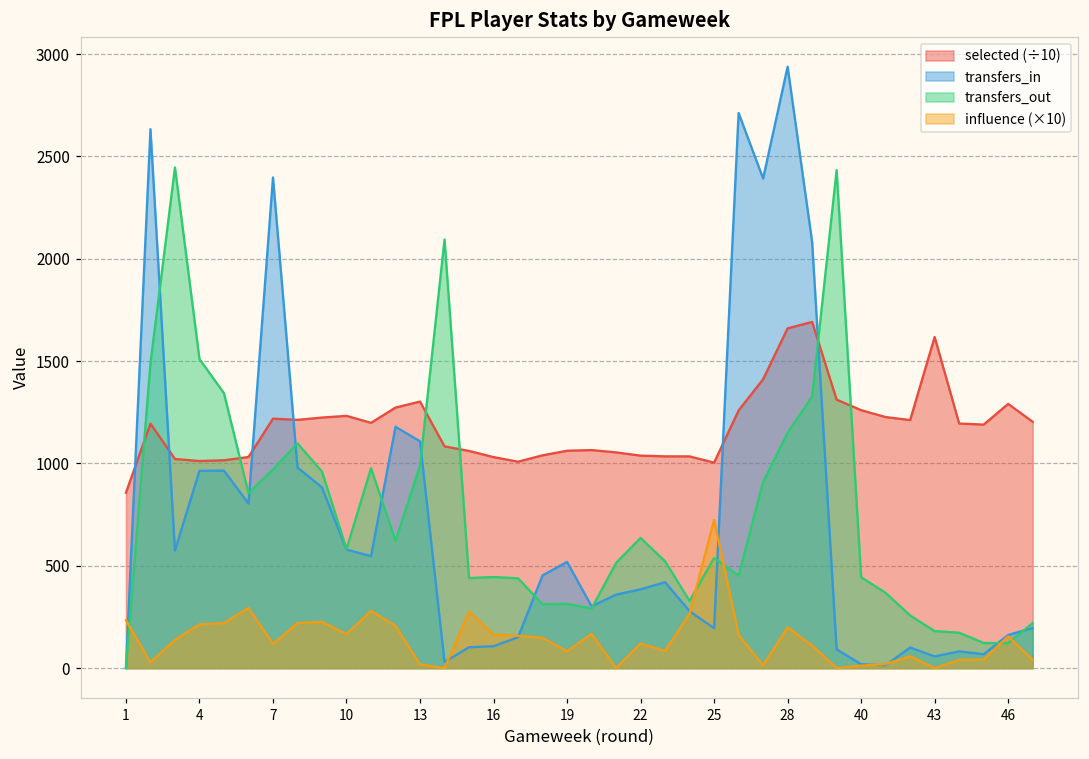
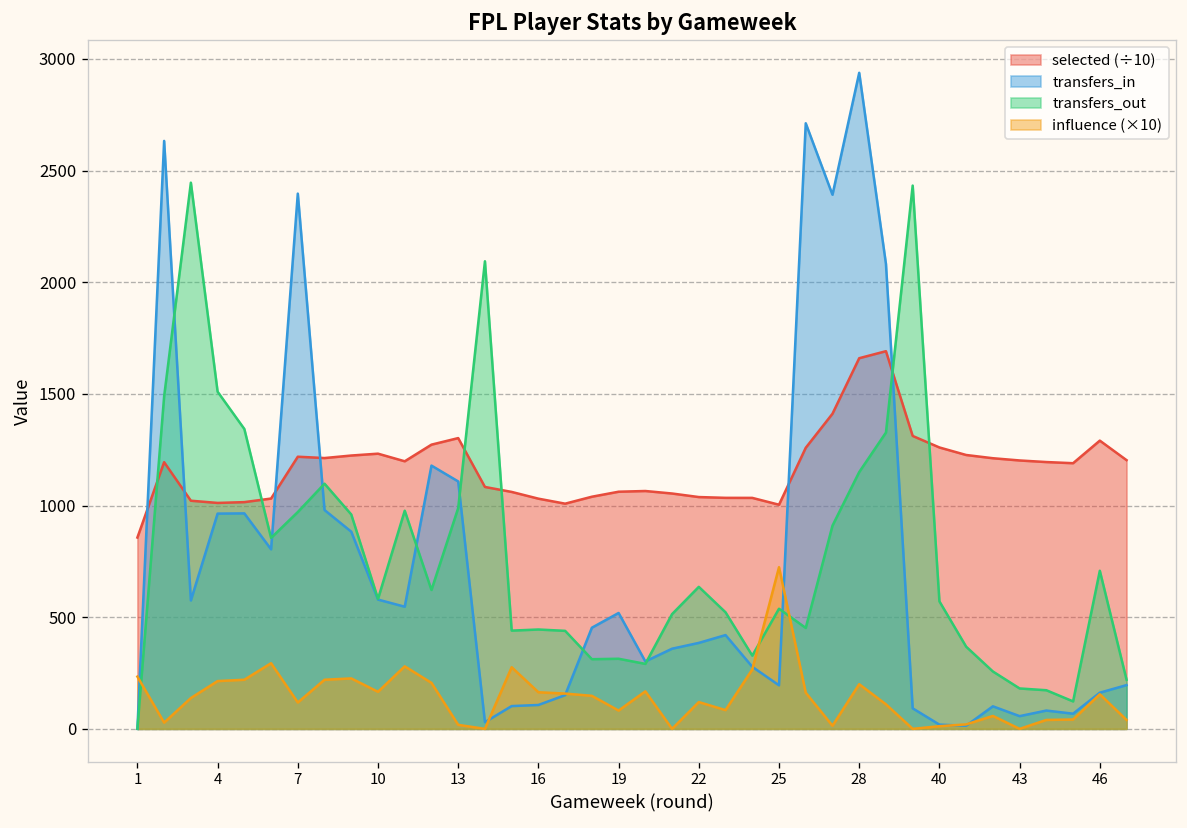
  {
    "selected (÷10)": {
      "40": 1260,
-     "43": 1620,
+     "43": 1200,
      "46": 1290
    },
    "transfers_in": {
      "43": 60
    },
    "transfers_out": {
-     "40": 440,
+     "40": 570,
      "43": 180,
-     "46": 120
+     "46": 710
    },
    "influence (×10)": {
      "43": 0
    }
  }
